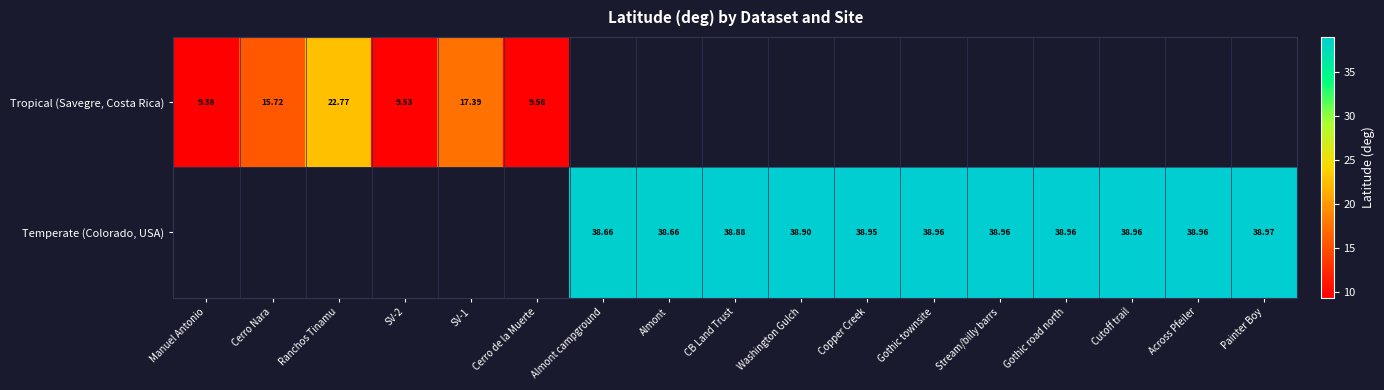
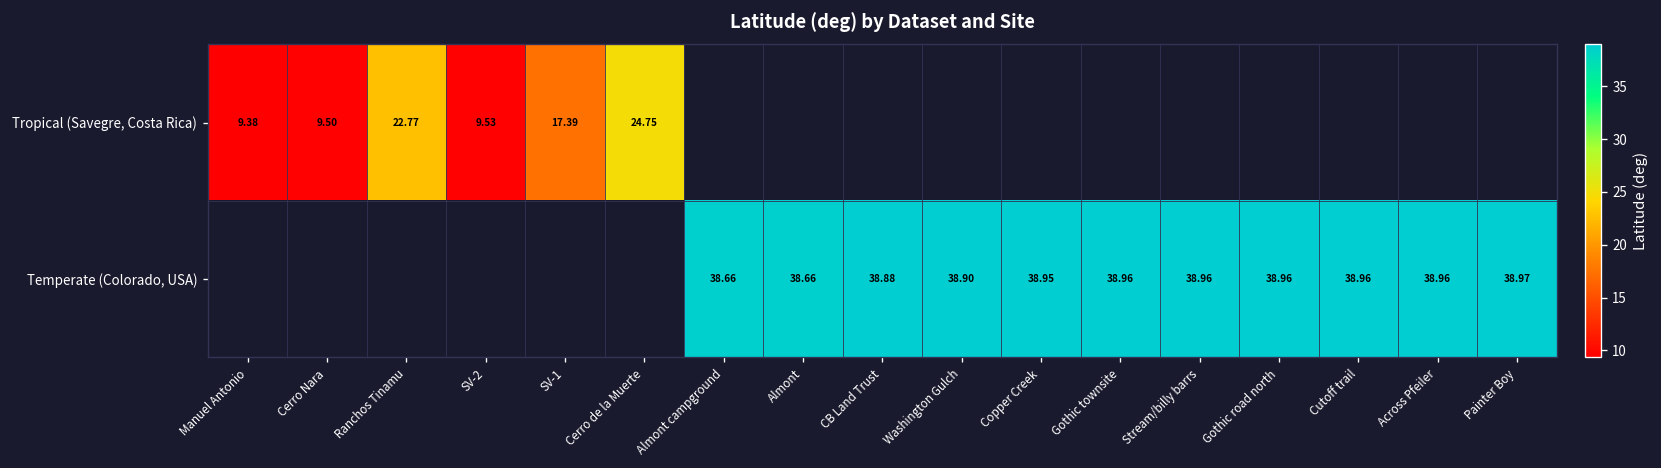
  {
    "Tropical (Savegre, Costa Rica)": {
      "Manuel Antonio": 9.38,
-     "Cerro Nara": 15.72,
+     "Cerro Nara": 9.50,
      "Ranchos Tinamu": 22.77,
      "SV-2": 9.53,
      "SV-1": 17.39,
-     "Cerro de la Muerte": 9.56
+     "Cerro de la Muerte": 24.75
    },
    "Temperate (Colorado, USA)": {
      "Almont campground": 38.66,
      "Almont": 38.66,
      "CB Land Trust": 38.88,
      "Washington Gulch": 38.90,
      "Copper Creek": 38.95,
      "Gothic townsite": 38.96,
      "Stream/billy barrs": 38.96,
      "Gothic road north": 38.96,
      "Cutoff trail": 38.96,
      "Across Pfeiler": 38.96,
      "Painter Boy": 38.97
    }
  }
